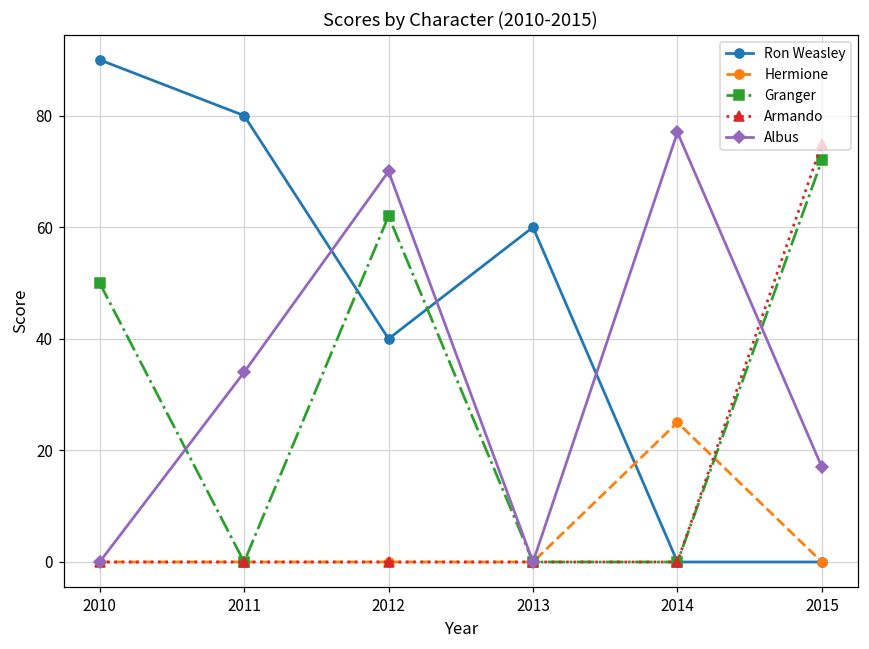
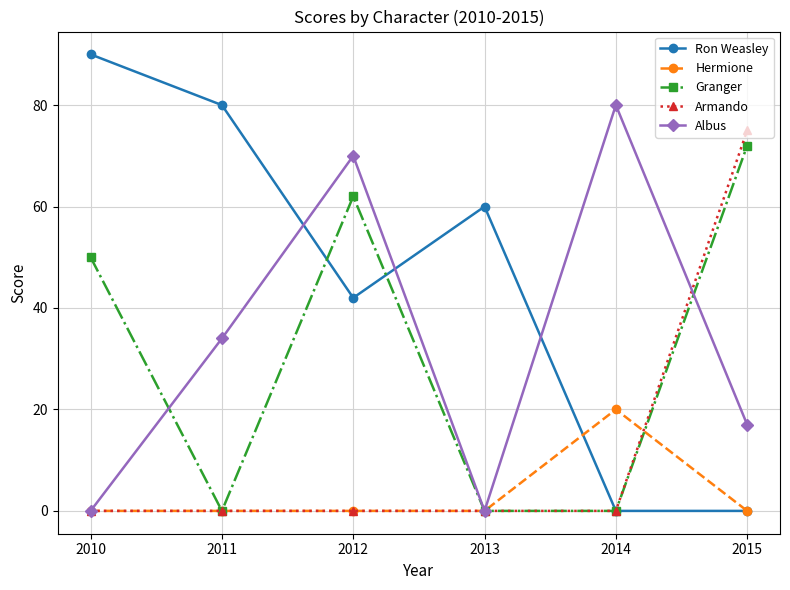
  {
    "Ron Weasley": {
      "2010": 90,
      "2011": 80,
-     "2012": 40,
+     "2012": 42,
      "2013": 60
    },
    "Hermione": {
-     "2014": 25
+     "2014": 20
    },
    "Granger": {
      "2010": 50,
      "2012": 62,
      "2015": 72
    },
    "Albus": {
      "2011": 34,
      "2012": 70,
-     "2014": 77,
+     "2014": 80,
      "2015": 17
    }
  }
